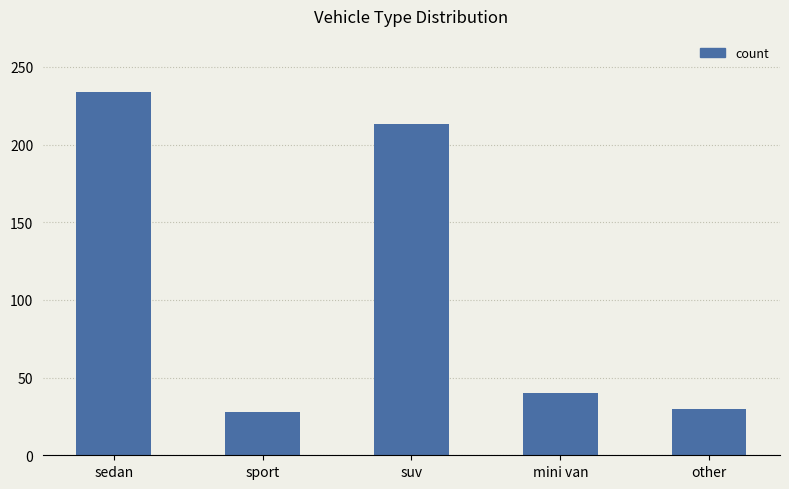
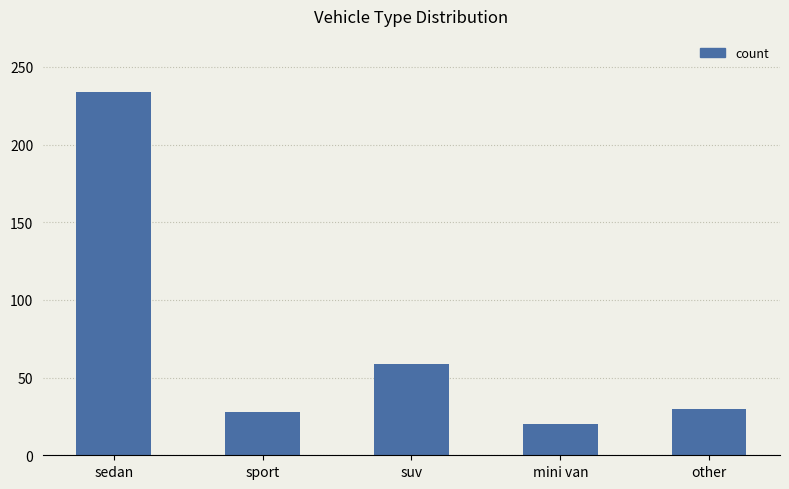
  {
    "sedan": 234,
    "sport": 28,
-   "suv": 213,
-   "mini van": 40,
+   "suv": 59,
+   "mini van": 20,
    "other": 30
  }
